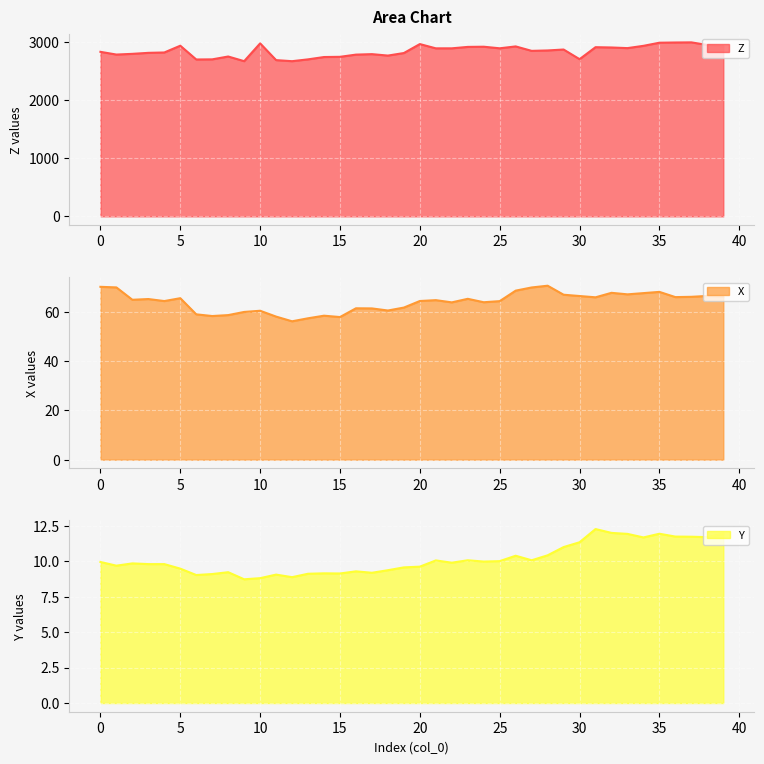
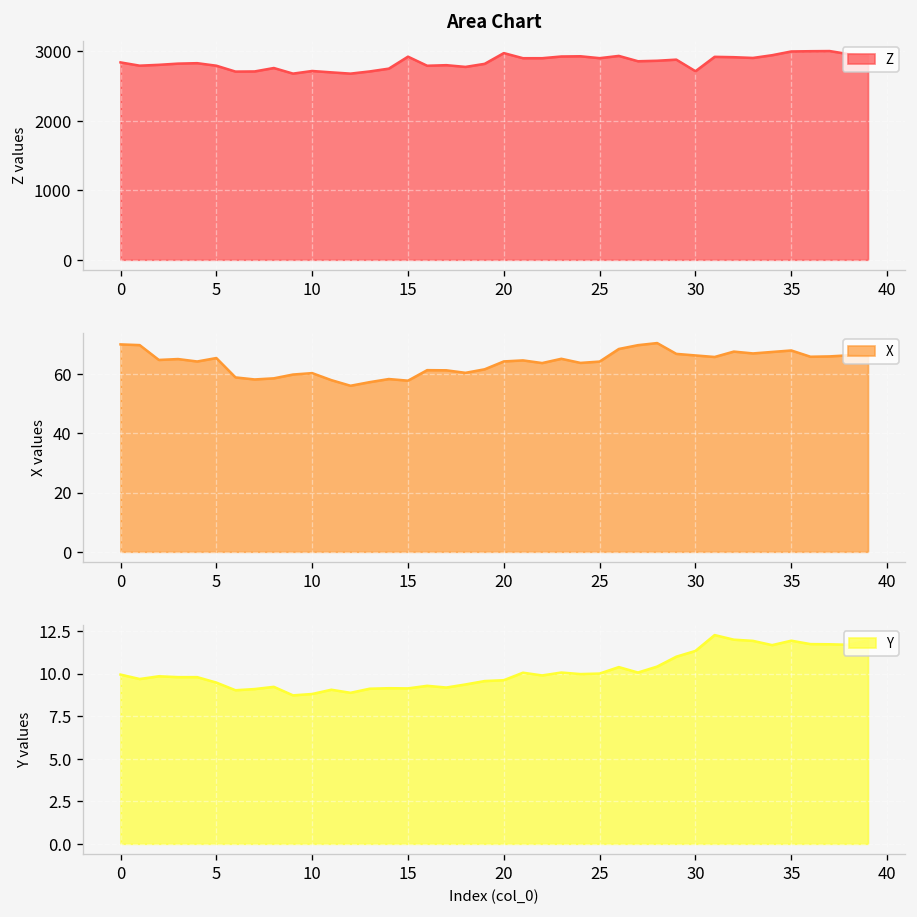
  {
    "Area Chart": {
      "0": 2800,
-     "5": 2900,
-     "10": 3000,
-     "15": 2800,
+     "5": 2800,
+     "10": 2700,
+     "15": 2900,
      "20": 3000,
      "25": 2900,
      "30": 2700,
      "35": 3000
    }
  }
